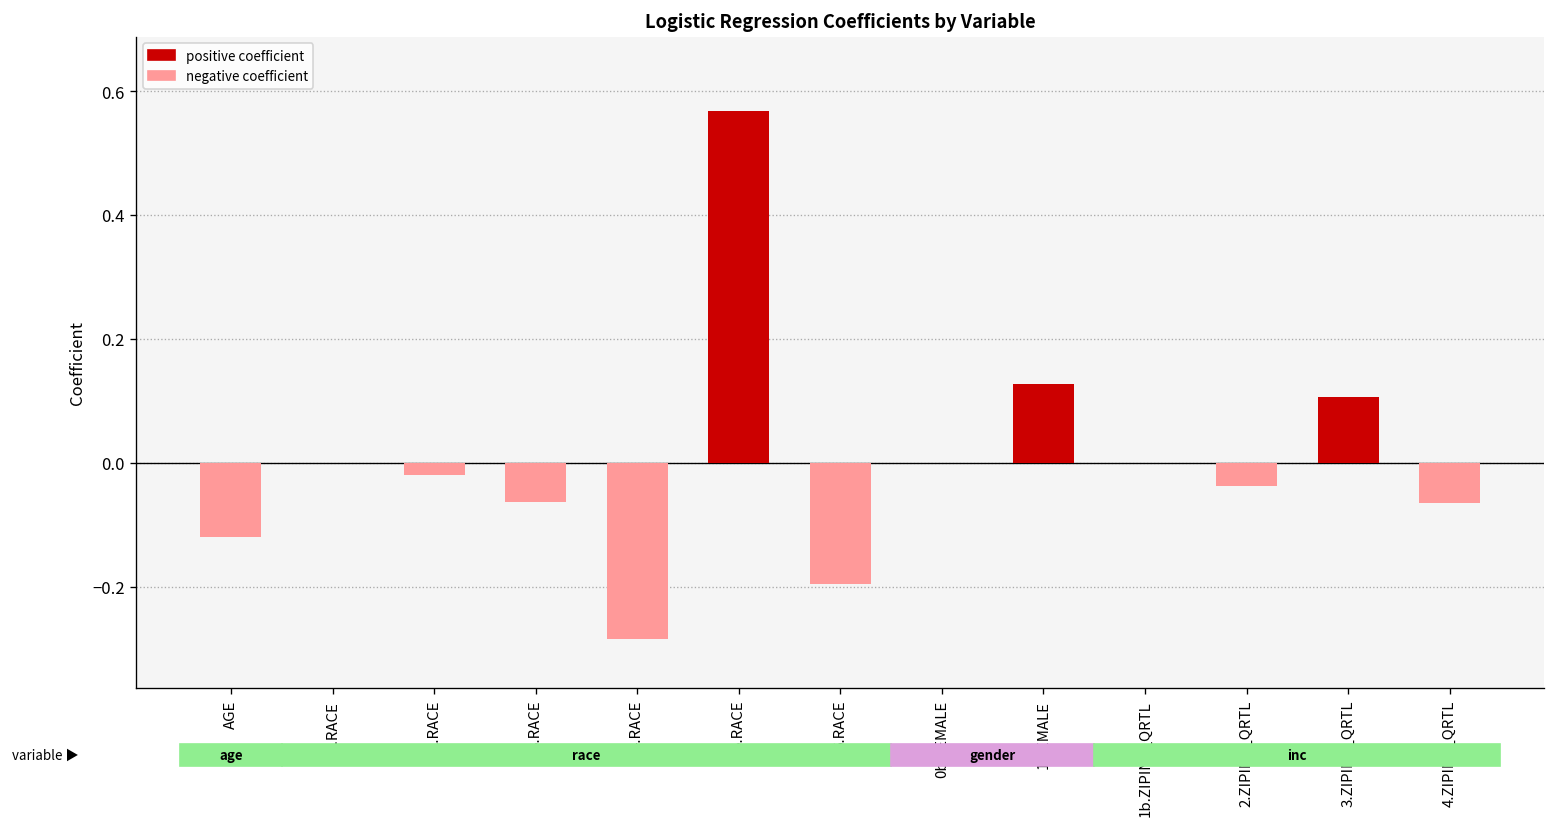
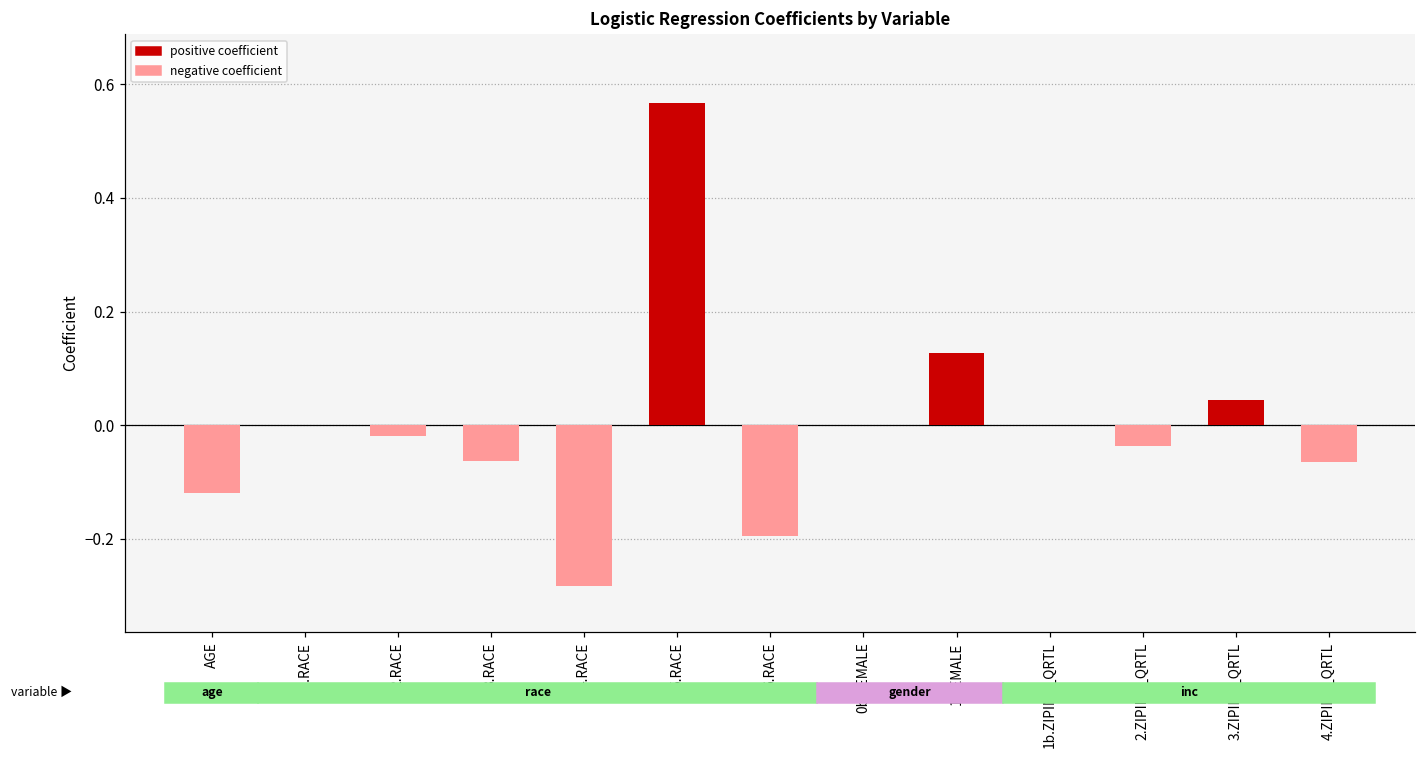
  {
    "AGE": -0.12,
    "1b.RACE": 0.00,
    "2.RACE": -0.02,
    "3.RACE": -0.06,
    "4.RACE": -0.28,
    "5.RACE": 0.57,
    "6.RACE": -0.20,
    "0b.FEMALE": 0.00,
    "1.FEMALE": 0.13,
    "1b.ZIPINC_QRTL": 0.00,
    "2.ZIPINC_QRTL": -0.04,
-   "3.ZIPINC_QRTL": 0.11,
+   "3.ZIPINC_QRTL": 0.04,
    "4.ZIPINC_QRTL": -0.06
  }
